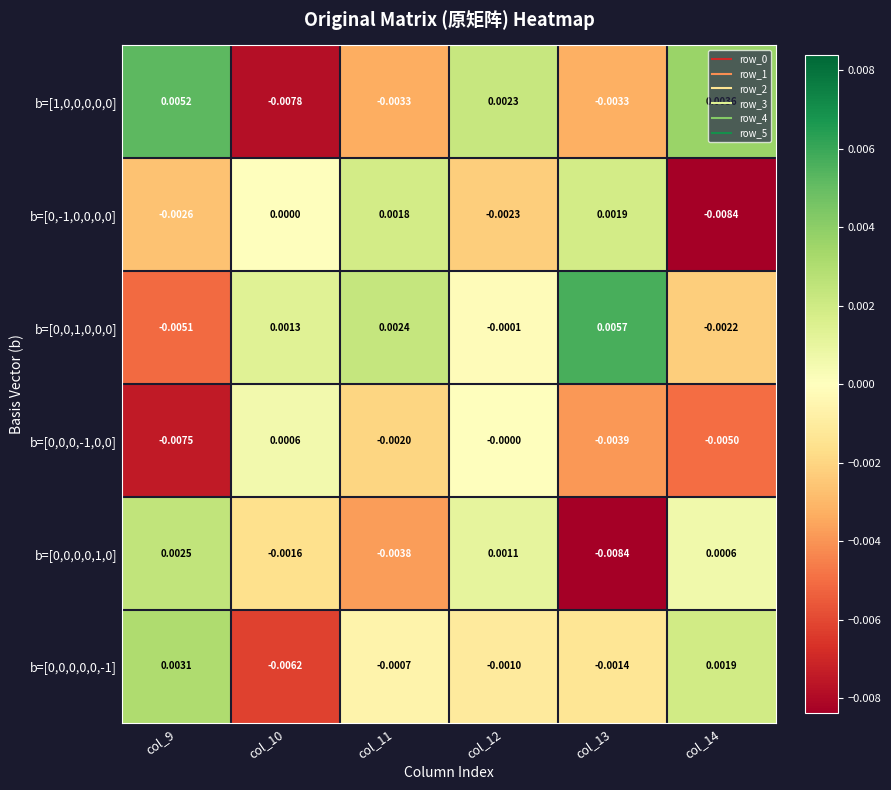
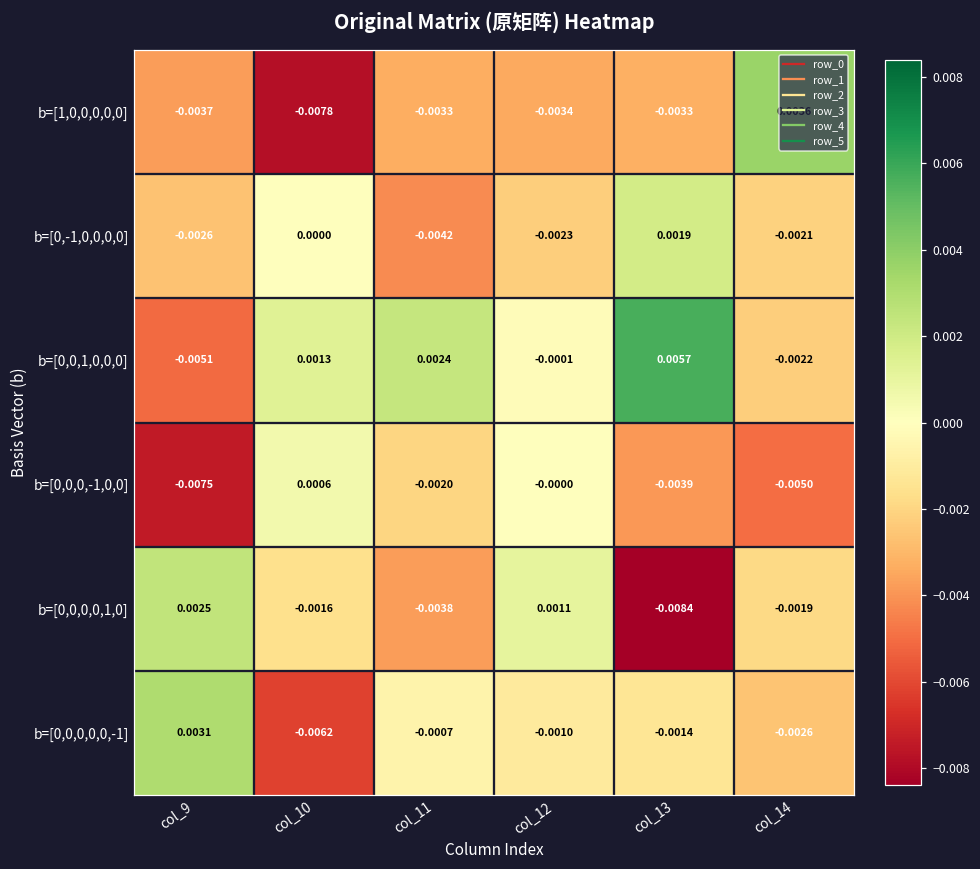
  {
    "b=[1,0,0,0,0,0]": {
-     "col_9": 0.0052,
+     "col_9": -0.0037,
      "col_10": -0.0078,
      "col_11": -0.0033,
-     "col_12": 0.0023,
+     "col_12": -0.0034,
      "col_13": -0.0033
    },
    "b=[0,-1,0,0,0,0]": {
      "col_9": -0.0026,
      "col_10": 0.0000,
-     "col_11": 0.0018,
+     "col_11": -0.0042,
      "col_12": -0.0023,
      "col_13": 0.0019,
-     "col_14": -0.0084
+     "col_14": -0.0021
    },
    "b=[0,0,1,0,0,0]": {
      "col_9": -0.0051,
      "col_10": 0.0013,
      "col_11": 0.0024,
      "col_12": -0.0001,
      "col_13": 0.0057,
      "col_14": -0.0022
    },
    "b=[0,0,0,-1,0,0]": {
      "col_9": -0.0075,
      "col_10": 0.0006,
      "col_11": -0.0020,
      "col_12": -0.0000,
      "col_13": -0.0039,
      "col_14": -0.0050
    },
    "b=[0,0,0,0,1,0]": {
      "col_9": 0.0025,
      "col_10": -0.0016,
      "col_11": -0.0038,
      "col_12": 0.0011,
      "col_13": -0.0084,
-     "col_14": 0.0006
+     "col_14": -0.0019
    },
    "b=[0,0,0,0,0,-1]": {
      "col_9": 0.0031,
      "col_10": -0.0062,
      "col_11": -0.0007,
      "col_12": -0.0010,
      "col_13": -0.0014,
-     "col_14": 0.0019
+     "col_14": -0.0026
    }
  }
